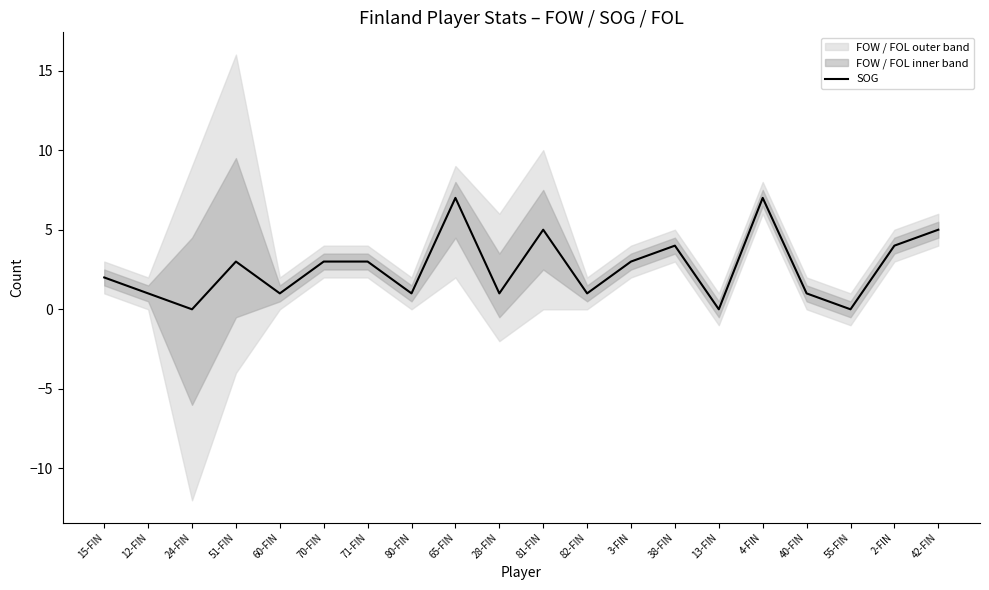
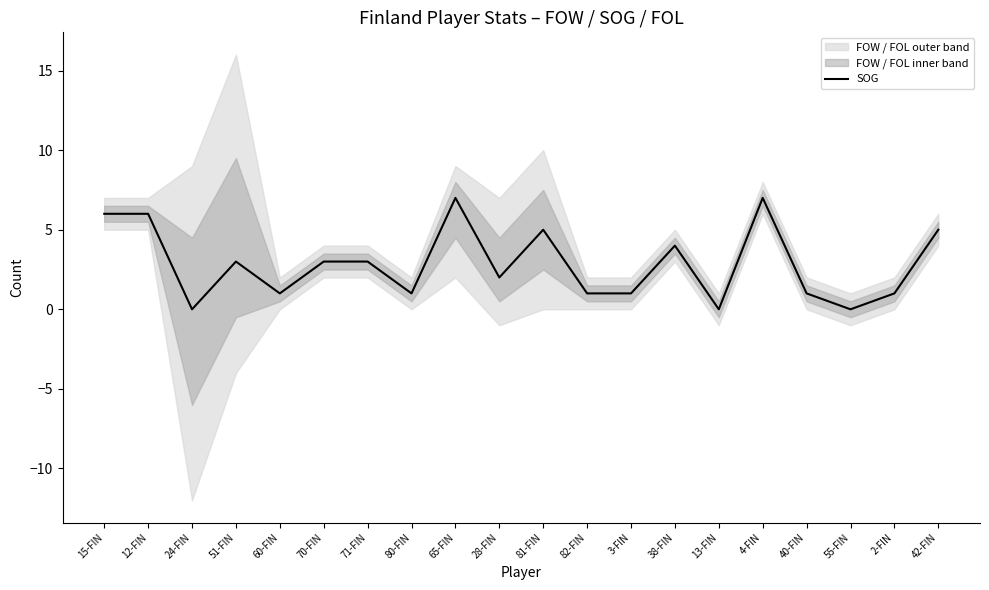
  {
    "SOG": {
-     "15-FIN": 2,
-     "12-FIN": 1,
+     "15-FIN": 6,
+     "12-FIN": 6,
      "24-FIN": 0,
      "51-FIN": 3,
      "60-FIN": 1,
      "70-FIN": 3,
      "71-FIN": 3,
      "80-FIN": 1,
      "65-FIN": 7,
-     "28-FIN": 1,
+     "28-FIN": 2,
      "81-FIN": 5,
      "82-FIN": 1,
-     "3-FIN": 3,
+     "3-FIN": 1,
      "38-FIN": 4,
      "13-FIN": 0,
      "4-FIN": 7,
      "40-FIN": 1,
      "55-FIN": 0,
-     "2-FIN": 4,
+     "2-FIN": 1,
      "42-FIN": 5
    }
  }
